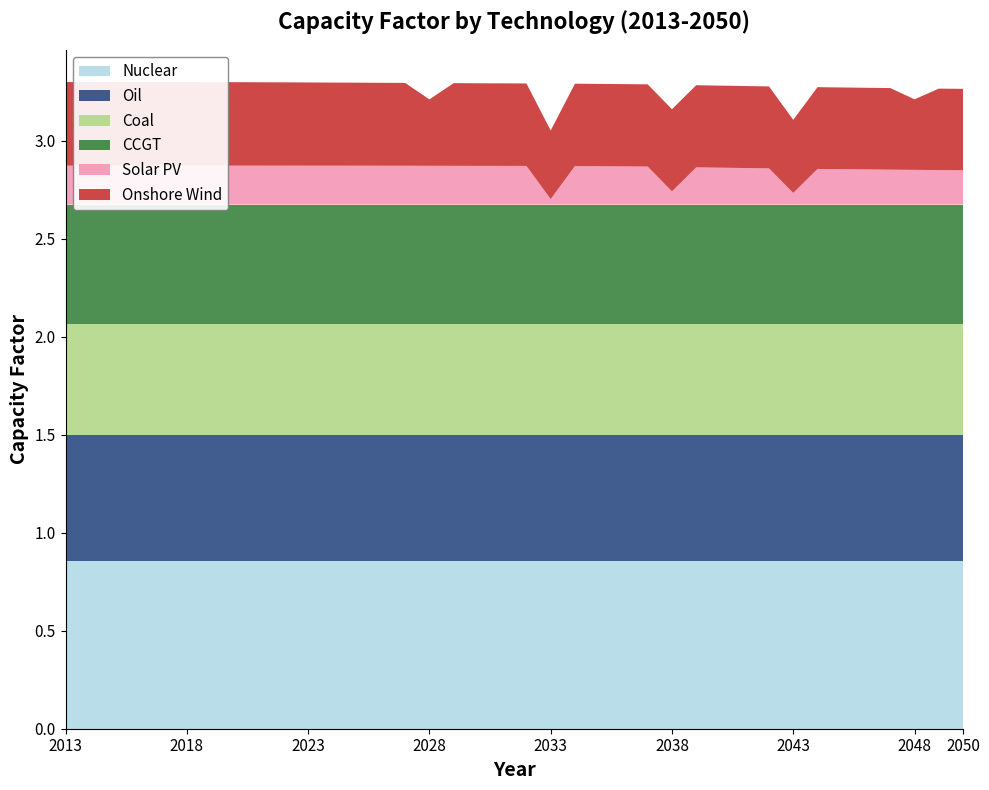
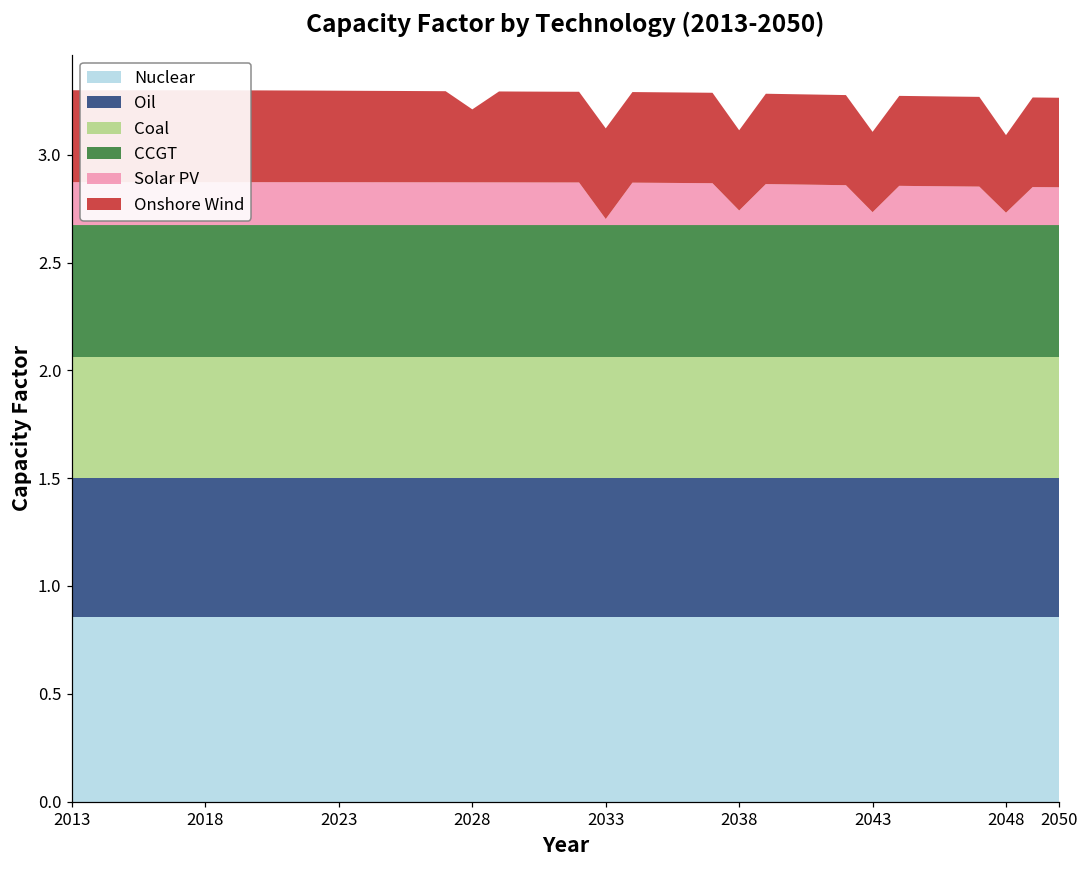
  {
    "Nuclear": {
      "2013": 0.86,
      "2018": 0.86,
      "2023": 0.86,
      "2028": 0.86,
      "2033": 0.86,
      "2038": 0.86,
      "2043": 0.86,
      "2048": 0.86,
      "2050": 0.86
    },
    "Oil": {
      "2013": 0.64,
      "2018": 0.64,
      "2023": 0.64,
      "2028": 0.64,
      "2033": 0.64,
      "2038": 0.64,
      "2043": 0.64,
      "2048": 0.64,
      "2050": 0.64
    },
    "Coal": {
      "2013": 0.56,
      "2018": 0.56,
      "2023": 0.56,
      "2028": 0.56,
      "2033": 0.56,
      "2038": 0.56,
      "2043": 0.56,
      "2048": 0.56,
      "2050": 0.56
    },
    "CCGT": {
      "2013": 0.61,
      "2023": 0.61,
      "2028": 0.61,
      "2033": 0.61,
      "2038": 0.61,
      "2043": 0.61,
      "2048": 0.61,
      "2050": 0.61
    },
    "Solar PV": {
      "2013": 0.20,
      "2023": 0.20,
      "2028": 0.20,
      "2033": 0.03,
      "2038": 0.07,
      "2043": 0.06,
-     "2048": 0.18,
+     "2048": 0.06,
      "2050": 0.18
    },
    "Onshore Wind": {
      "2013": 0.43,
      "2023": 0.42,
      "2028": 0.34,
-     "2033": 0.35,
-     "2038": 0.42,
+     "2033": 0.42,
+     "2038": 0.37,
      "2043": 0.37,
      "2048": 0.36,
      "2050": 0.42
    }
  }
